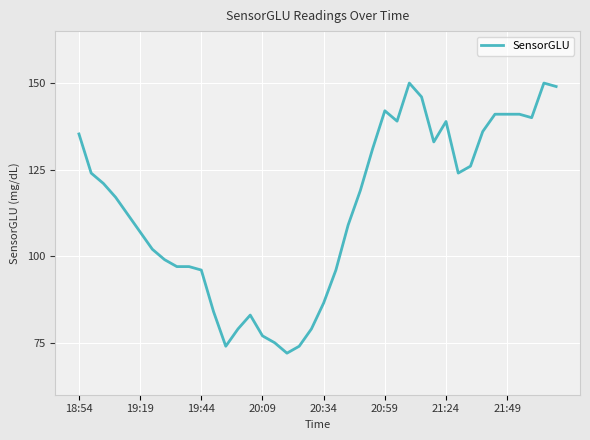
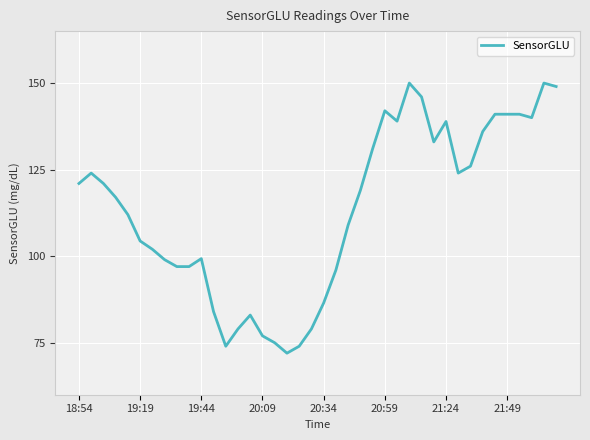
  {
-   "18:54": 135,
-   "19:19": 107,
-   "19:44": 96,
+   "18:54": 121,
+   "19:19": 104,
+   "19:44": 99,
    "20:09": 77,
    "20:34": 87,
    "20:59": 142,
    "21:24": 139,
    "21:49": 141
  }
